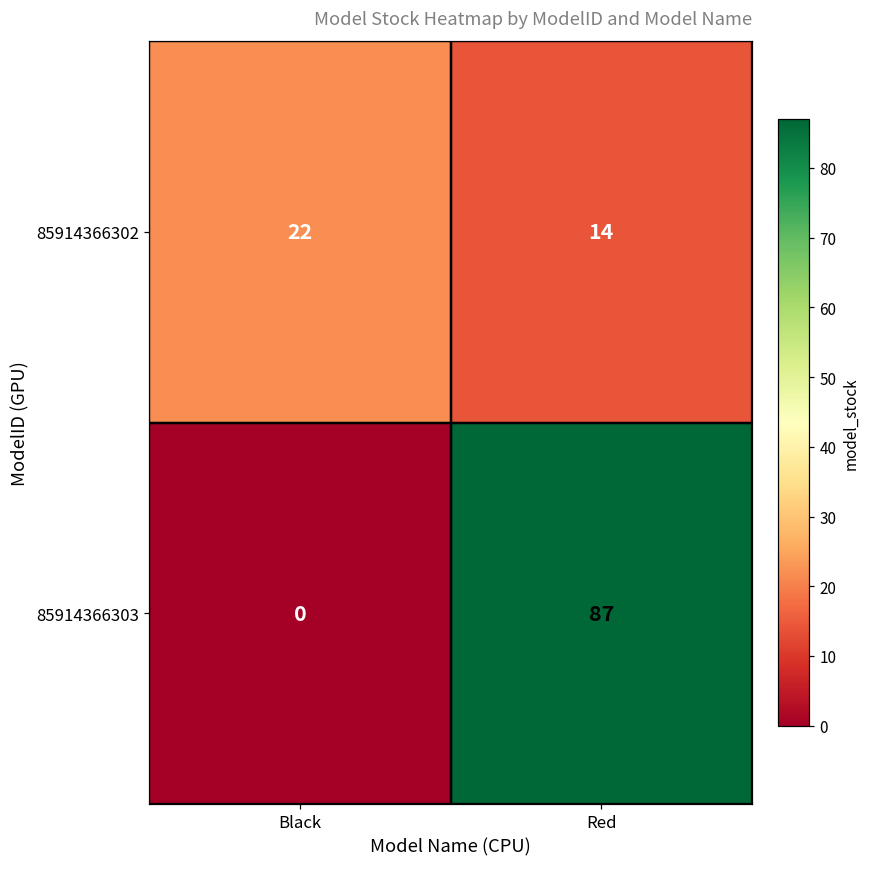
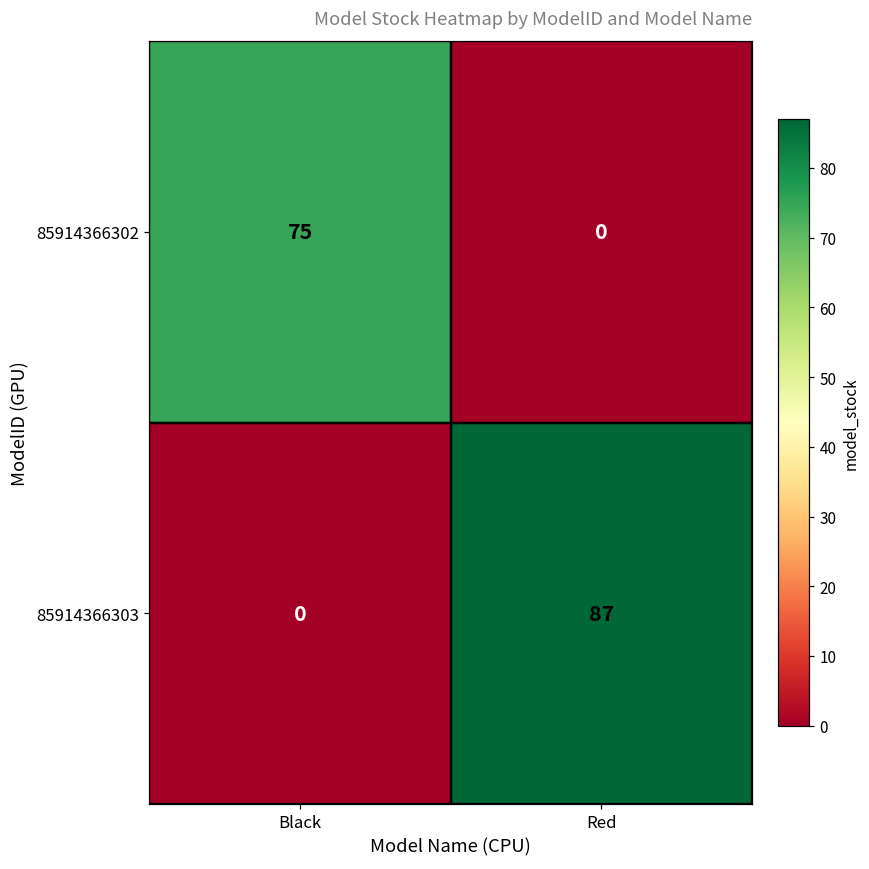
  {
    "85914366302": {
-     "Black": 22,
-     "Red": 14
+     "Black": 75,
+     "Red": 0
    },
    "85914366303": {
      "Black": 0,
      "Red": 87
    }
  }
